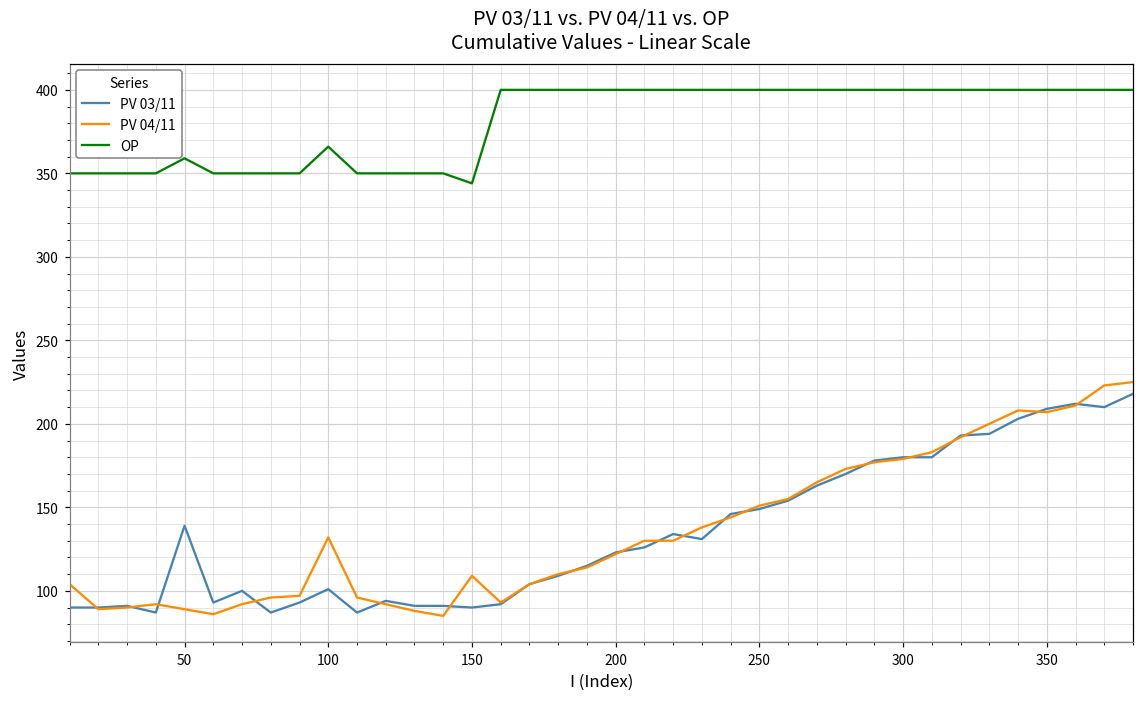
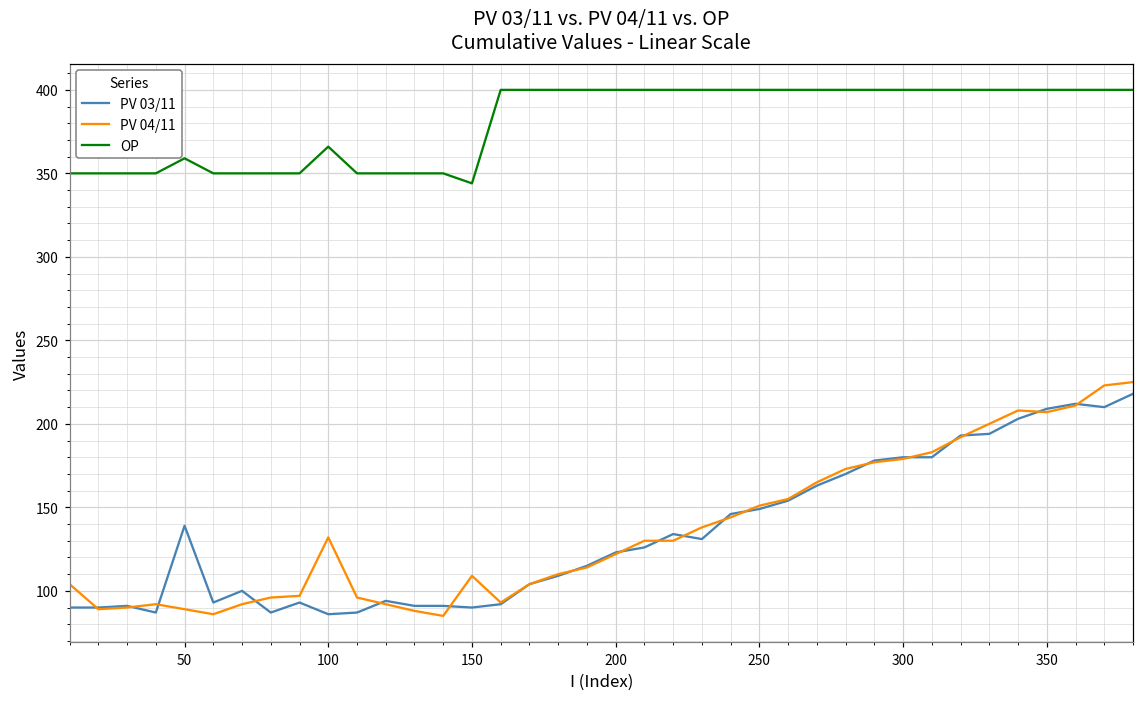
  {
    "PV 03/11": {
      "50": 139,
-     "100": 101,
+     "100": 86,
      "150": 90,
      "250": 149,
      "350": 209
    },
    "PV 04/11": {
      "50": 89,
      "100": 132,
      "150": 109,
      "250": 151,
      "350": 207
    },
    "OP": {
      "50": 359,
      "100": 366,
      "150": 344,
      "200": 400,
      "250": 400,
      "300": 400,
      "350": 400
    }
  }
